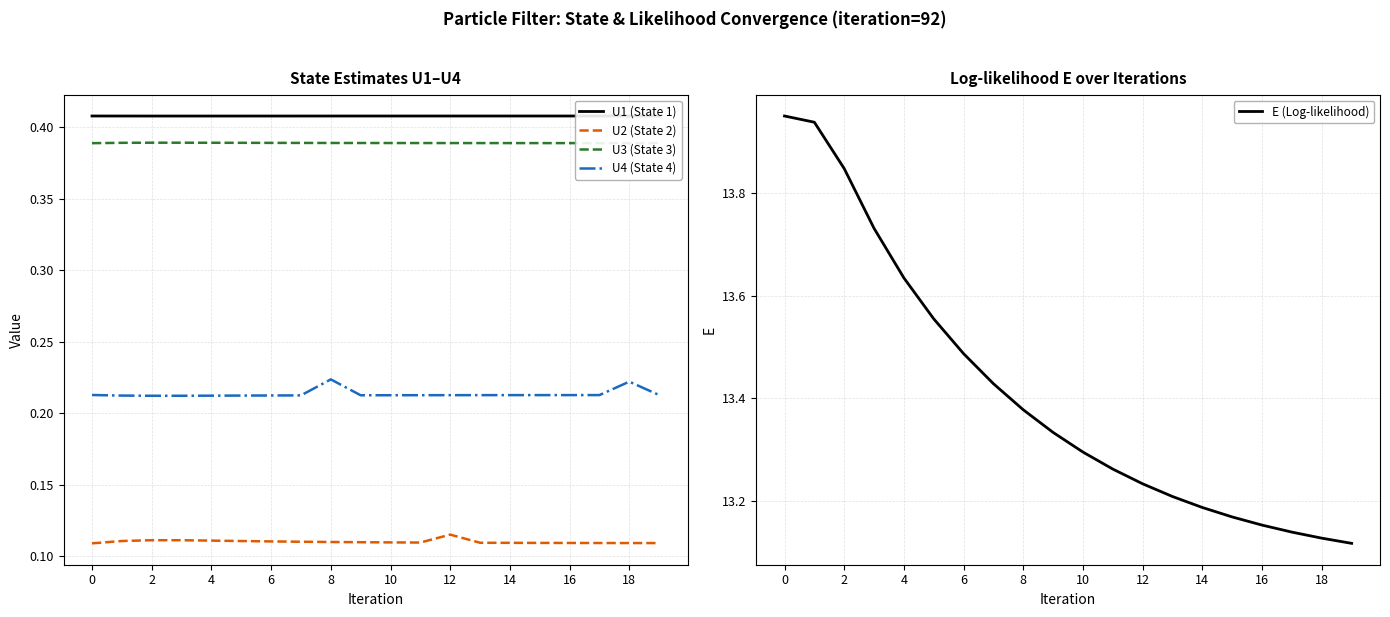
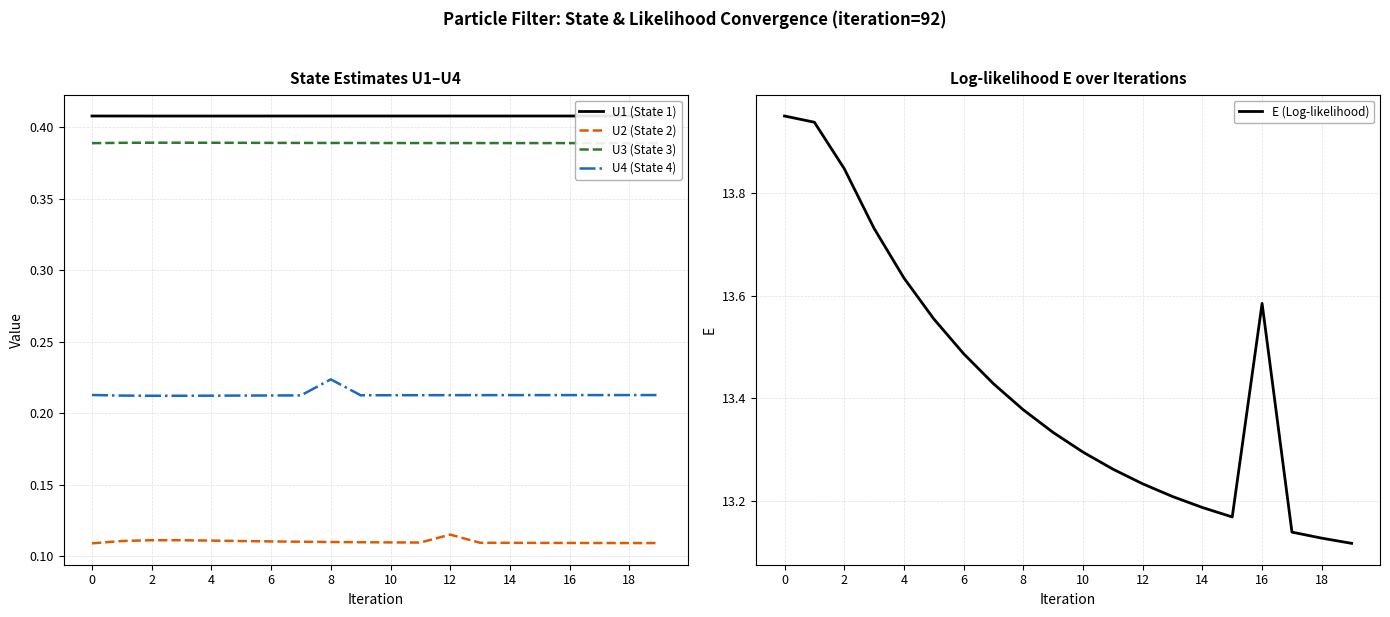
  {
    "State Estimates U1–U4": {
      "U1 (State 1)": {
        "0": 0.408,
        "2": 0.408,
        "4": 0.408,
        "6": 0.408,
        "8": 0.408,
        "10": 0.408,
        "12": 0.408,
        "14": 0.408,
        "16": 0.408
      },
      "U2 (State 2)": {
        "0": 0.109,
        "2": 0.111,
        "4": 0.111,
        "6": 0.110,
        "8": 0.110,
        "10": 0.110,
        "12": 0.115,
        "14": 0.109,
        "16": 0.109,
        "18": 0.109
      },
      "U3 (State 3)": {
        "0": 0.389,
        "2": 0.389,
        "4": 0.389,
        "6": 0.389,
        "8": 0.389,
        "10": 0.389,
        "12": 0.389,
        "14": 0.389,
        "16": 0.389
      },
      "U4 (State 4)": {
        "0": 0.213,
        "2": 0.212,
        "4": 0.212,
        "6": 0.212,
        "8": 0.224,
        "10": 0.212,
        "12": 0.213,
        "14": 0.213,
        "16": 0.213,
-       "18": 0.222
+       "18": 0.213
      }
    },
    "Log-likelihood E over Iterations": {
      "0": 13.95,
      "2": 13.85,
      "4": 13.63,
      "6": 13.49,
      "8": 13.38,
      "10": 13.30,
      "12": 13.23,
      "14": 13.19,
-     "16": 13.15,
+     "16": 13.58,
      "18": 13.13
    }
  }
